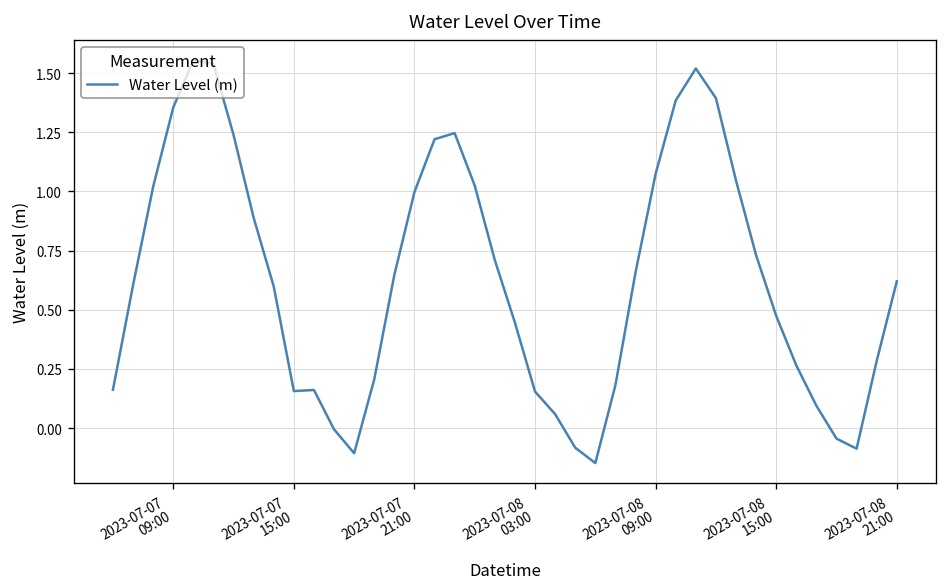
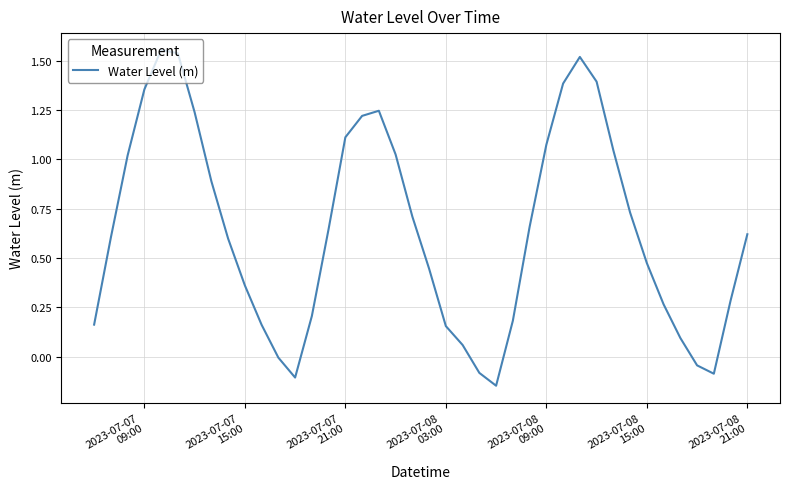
  {
    "2023-07-07 09:00": 1.35,
-   "2023-07-07 15:00": 0.16,
-   "2023-07-07 21:00": 1.00,
+   "2023-07-07 15:00": 0.36,
+   "2023-07-07 21:00": 1.11,
    "2023-07-08 03:00": 0.15,
    "2023-07-08 09:00": 1.07,
    "2023-07-08 15:00": 0.47,
    "2023-07-08 21:00": 0.62
  }
